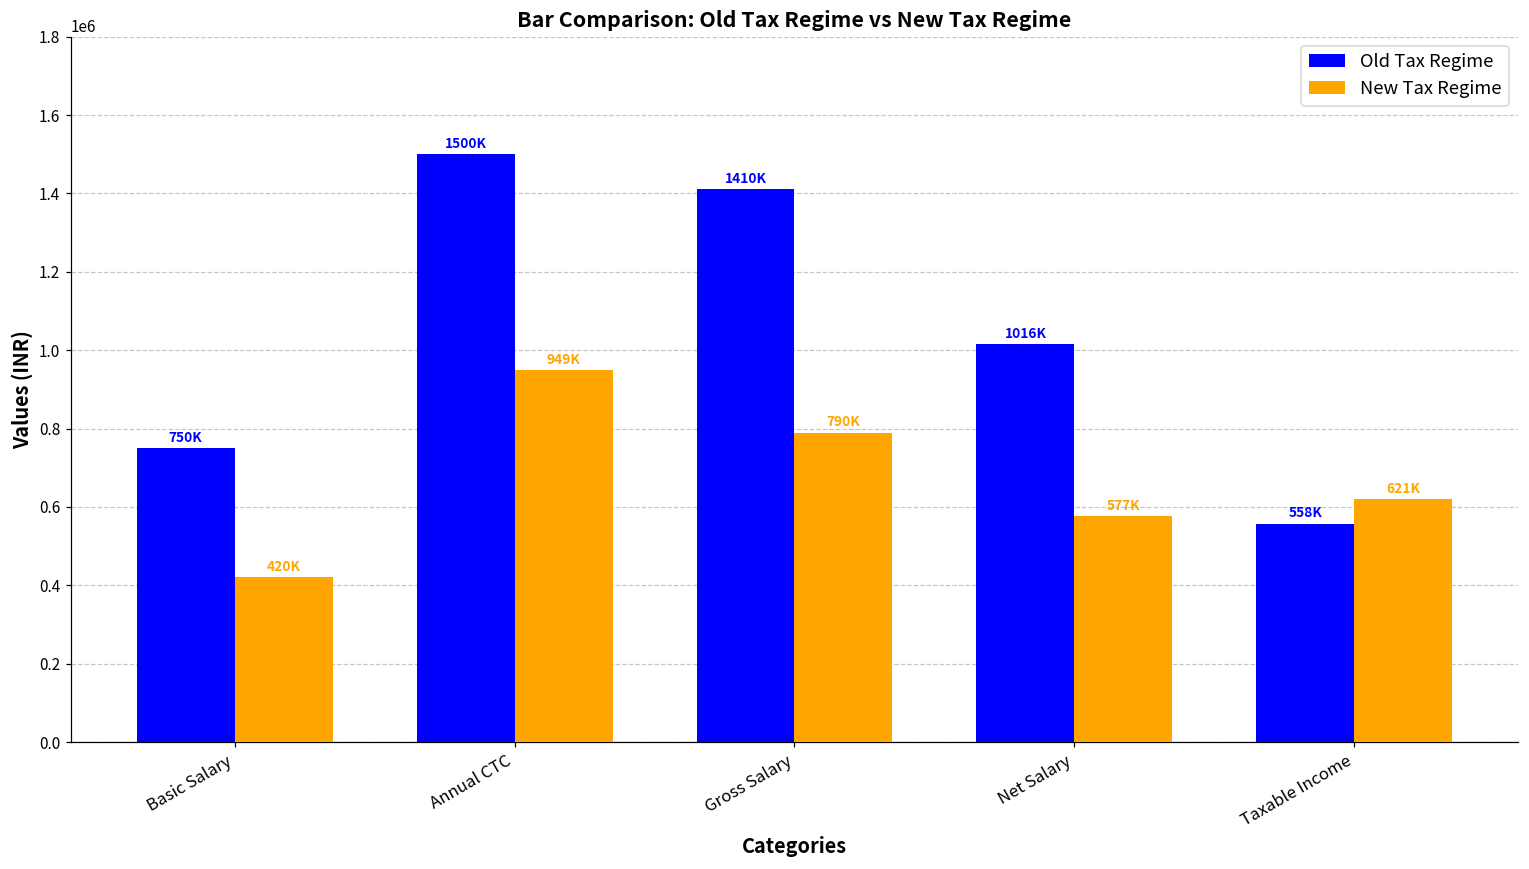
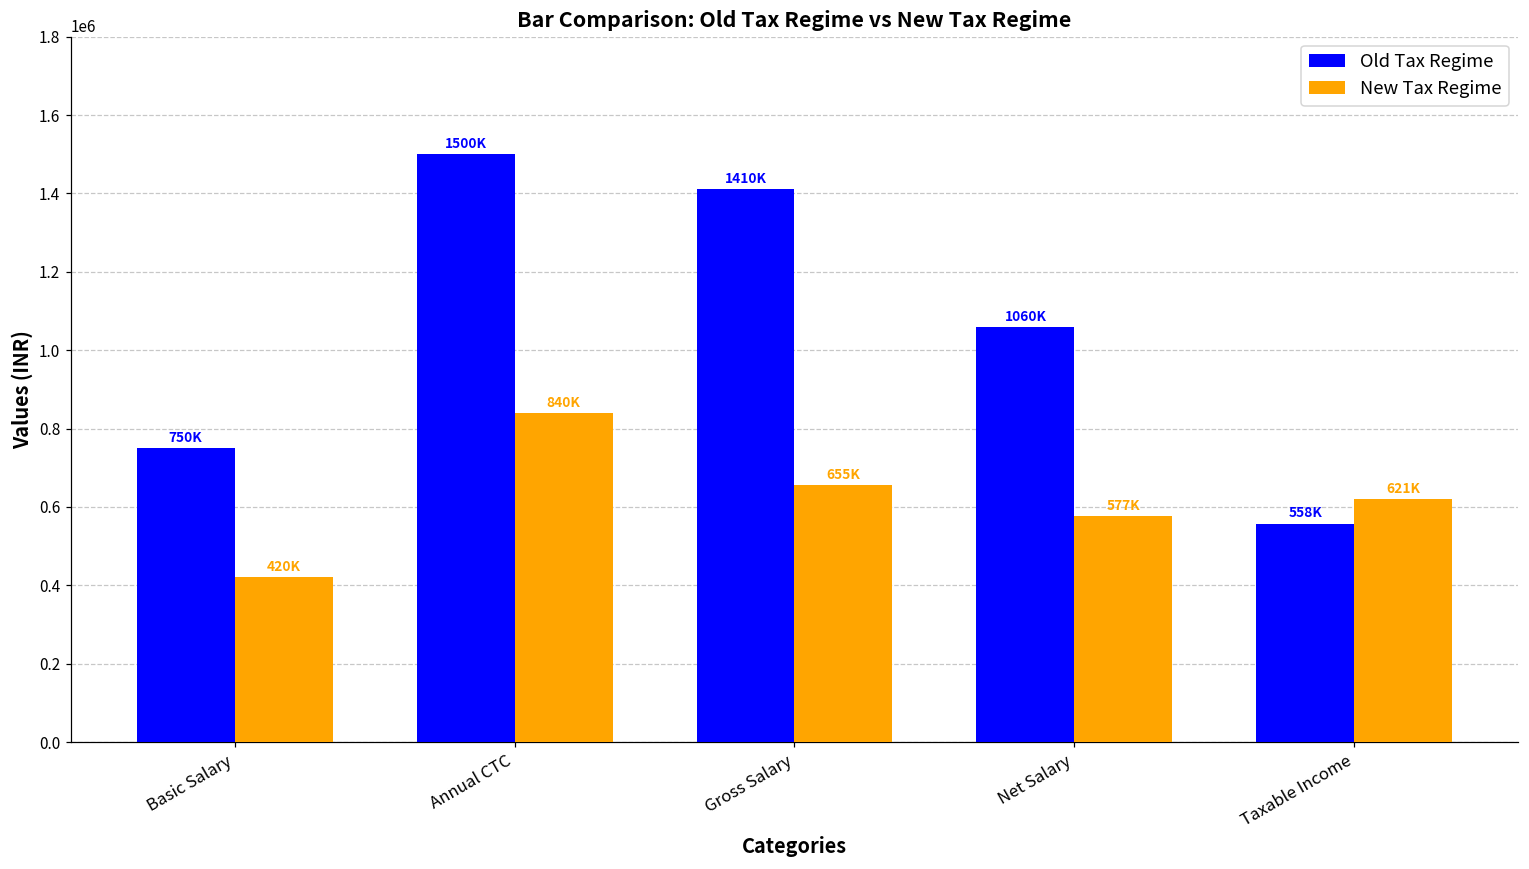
  {
    "Old Tax Regime": {
      "Basic Salary": "750K",
      "Annual CTC": "1500K",
      "Gross Salary": "1410K",
-     "Net Salary": "1016K",
+     "Net Salary": "1060K",
      "Taxable Income": "558K"
    },
    "New Tax Regime": {
      "Basic Salary": "420K",
-     "Annual CTC": "949K",
-     "Gross Salary": "790K",
+     "Annual CTC": "840K",
+     "Gross Salary": "655K",
      "Net Salary": "577K",
      "Taxable Income": "621K"
    }
  }
